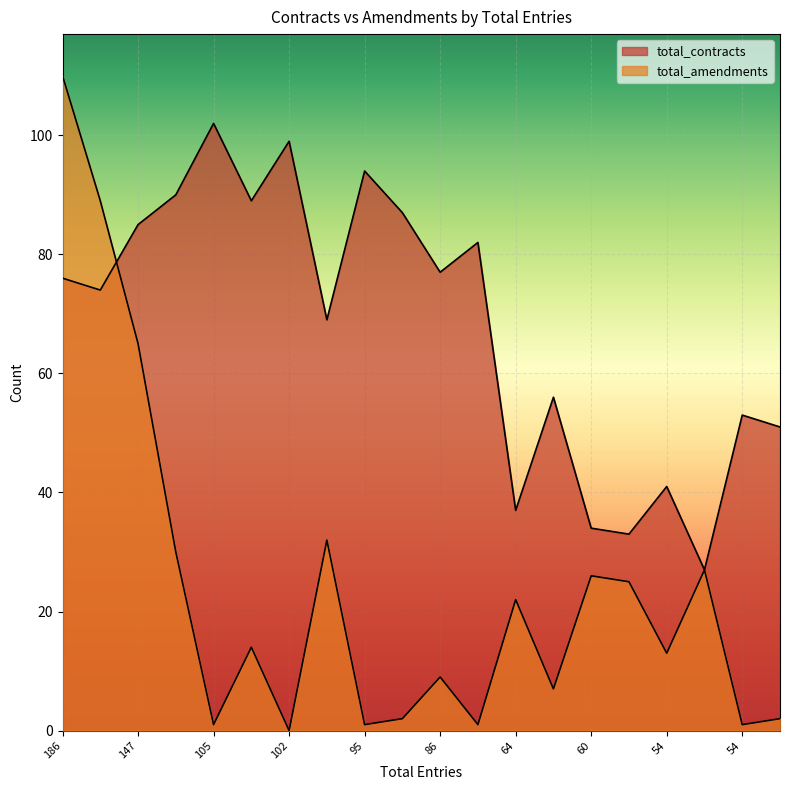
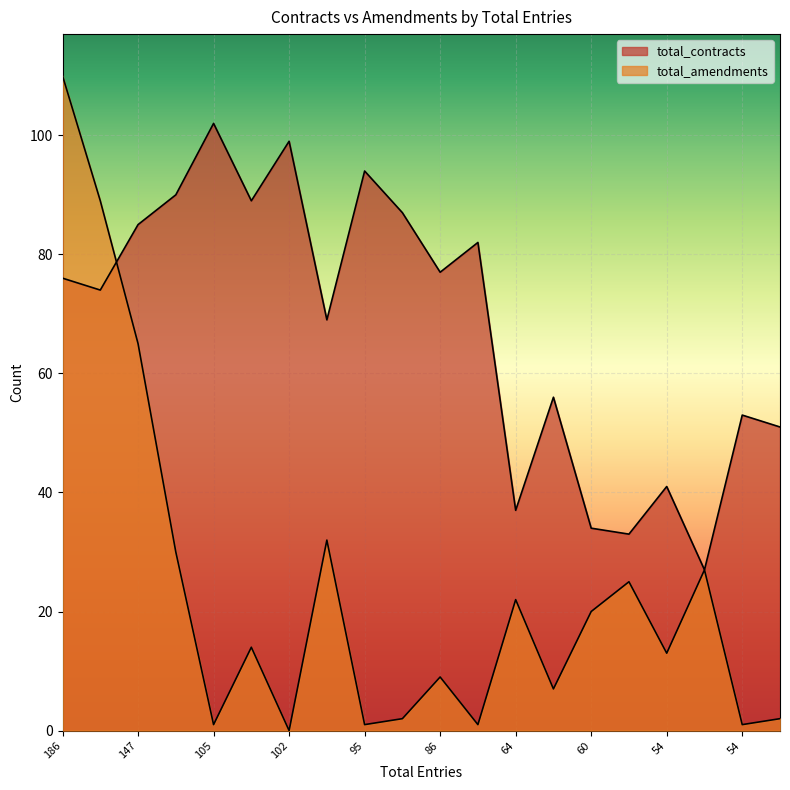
  {
    "total_contracts": {
      "186": 76,
      "147": 85,
      "105": 102,
      "102": 99,
      "95": 94,
      "86": 77,
      "64": 37,
      "60": 34
    },
    "total_amendments": {
      "186": 110,
      "147": 65,
      "105": 1,
      "102": 0,
      "95": 1,
      "86": 9,
      "64": 22,
-     "60": 26
+     "60": 20
    }
  }
